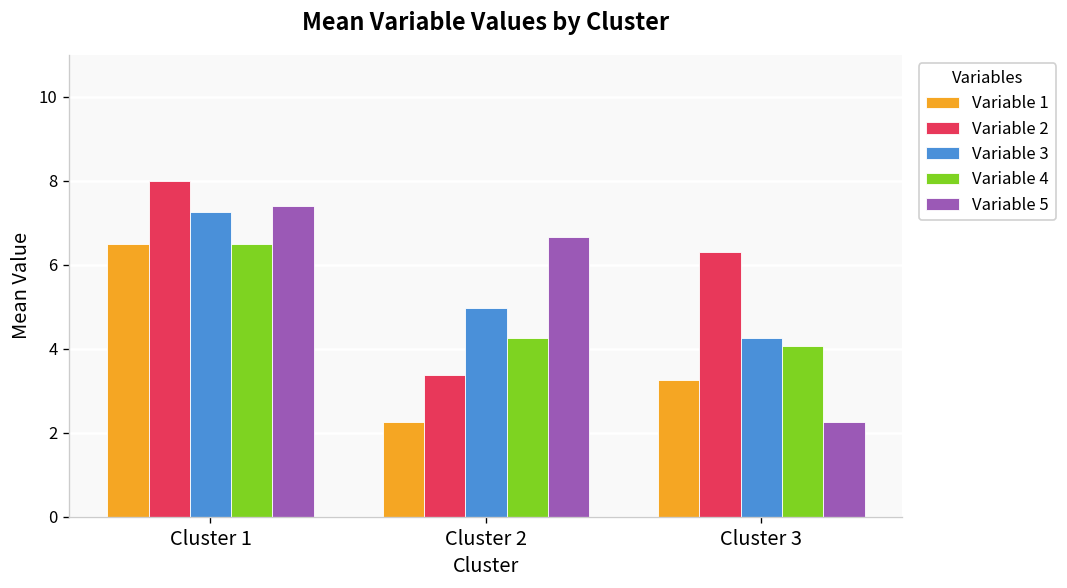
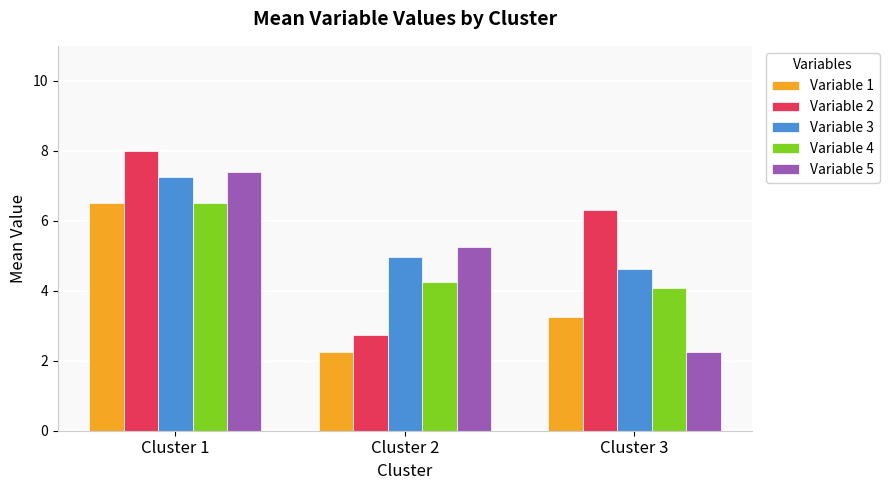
  {
    "Variable 1": {
      "Cluster 1": 6.5,
      "Cluster 2": 2.3,
      "Cluster 3": 3.3
    },
    "Variable 2": {
      "Cluster 1": 8.0,
-     "Cluster 2": 3.4,
+     "Cluster 2": 2.8,
      "Cluster 3": 6.3
    },
    "Variable 3": {
      "Cluster 1": 7.3,
      "Cluster 2": 5.0,
-     "Cluster 3": 4.3
+     "Cluster 3": 4.6
    },
    "Variable 4": {
      "Cluster 1": 6.5,
      "Cluster 2": 4.3,
      "Cluster 3": 4.1
    },
    "Variable 5": {
      "Cluster 1": 7.4,
-     "Cluster 2": 6.7,
+     "Cluster 2": 5.3,
      "Cluster 3": 2.3
    }
  }
